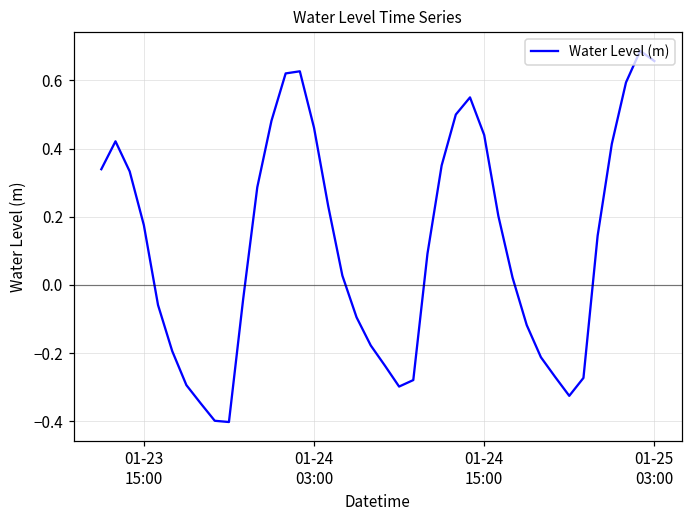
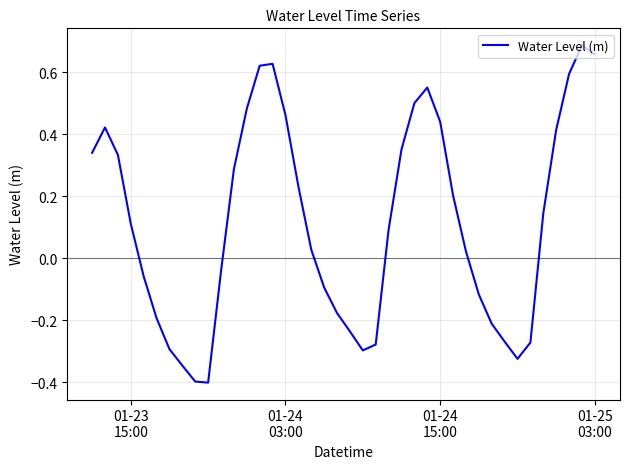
  {
-   "01-23 15:00": 0.18,
+   "01-23 15:00": 0.11,
    "01-24 03:00": 0.46,
    "01-24 15:00": 0.44
  }
